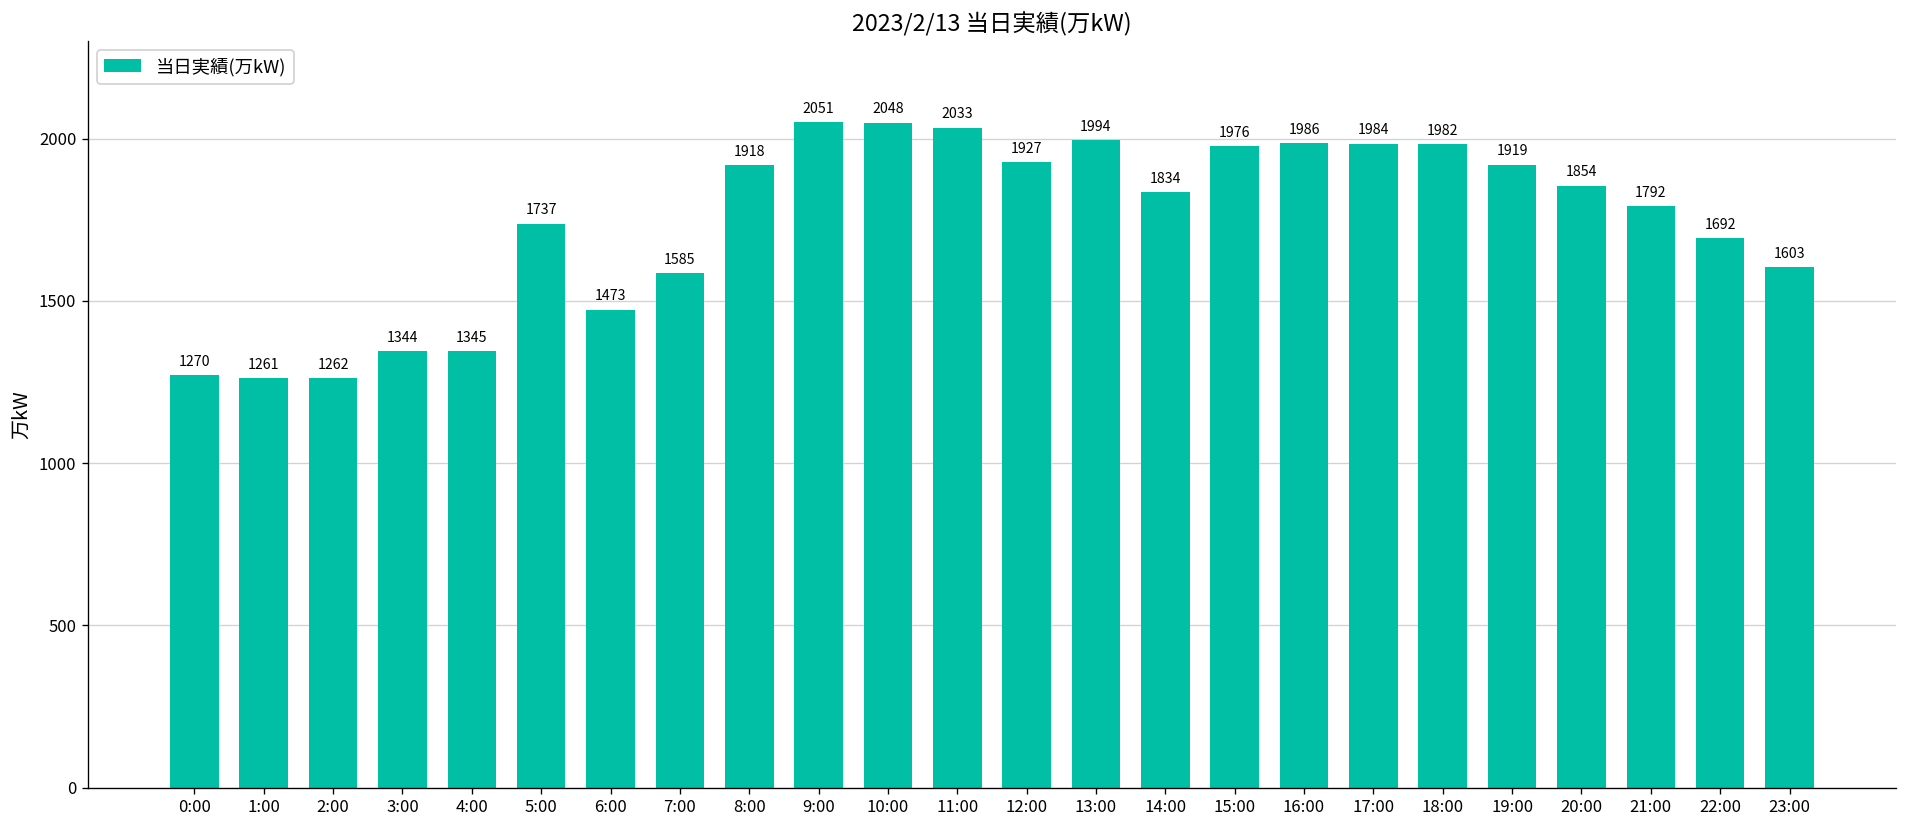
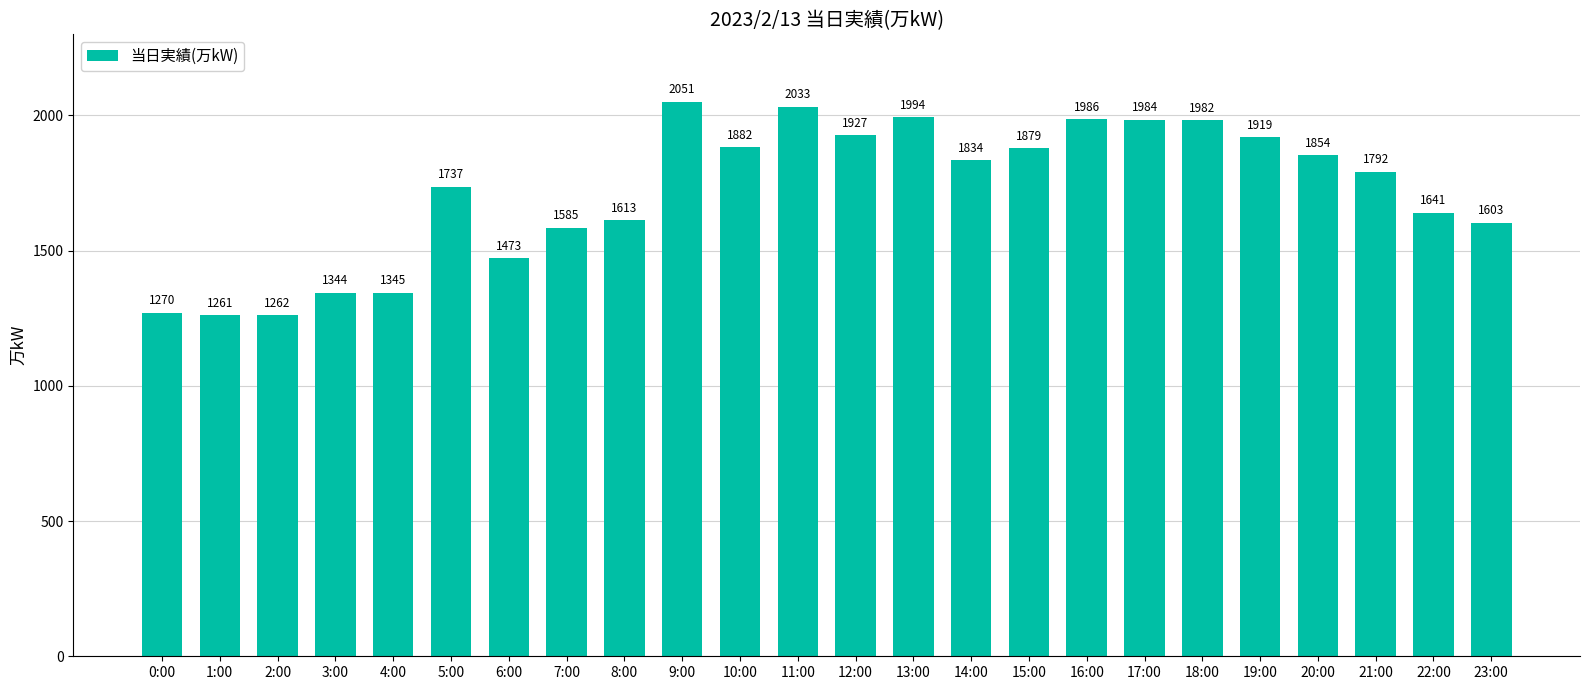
  {
    "0:00": 1270,
    "1:00": 1261,
    "2:00": 1262,
    "3:00": 1344,
    "4:00": 1345,
    "5:00": 1737,
    "6:00": 1473,
    "7:00": 1585,
-   "8:00": 1918,
+   "8:00": 1613,
    "9:00": 2051,
-   "10:00": 2048,
+   "10:00": 1882,
    "11:00": 2033,
    "12:00": 1927,
    "13:00": 1994,
    "14:00": 1834,
-   "15:00": 1976,
+   "15:00": 1879,
    "16:00": 1986,
    "17:00": 1984,
    "18:00": 1982,
    "19:00": 1919,
    "20:00": 1854,
    "21:00": 1792,
-   "22:00": 1692,
+   "22:00": 1641,
    "23:00": 1603
  }
